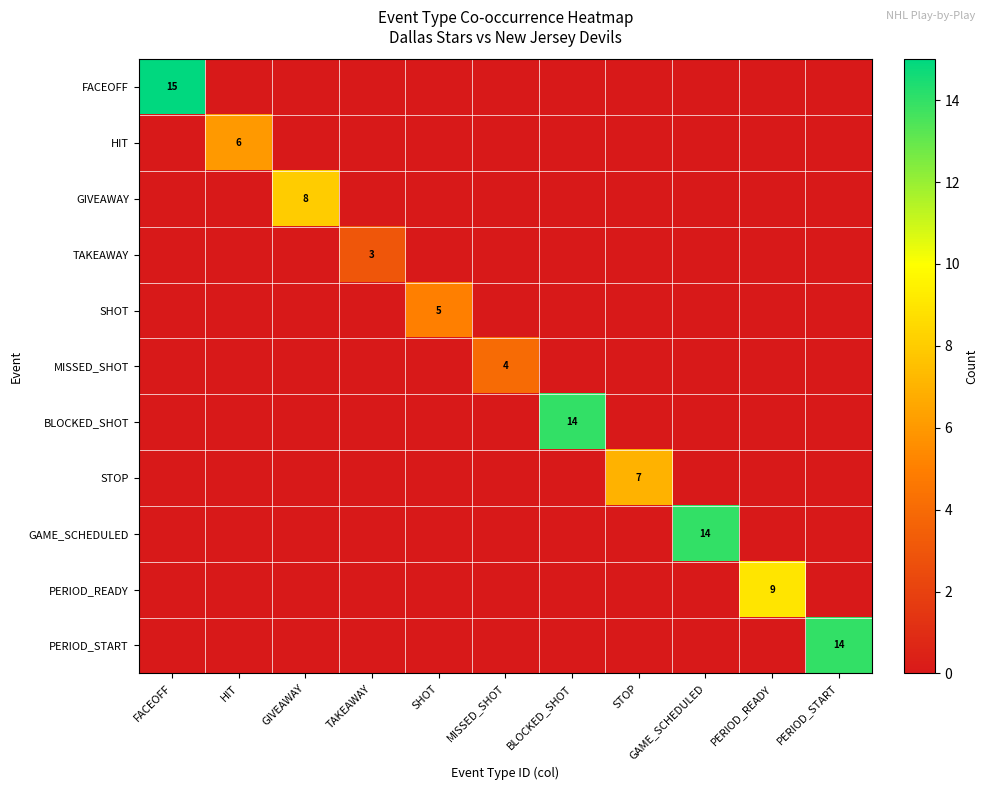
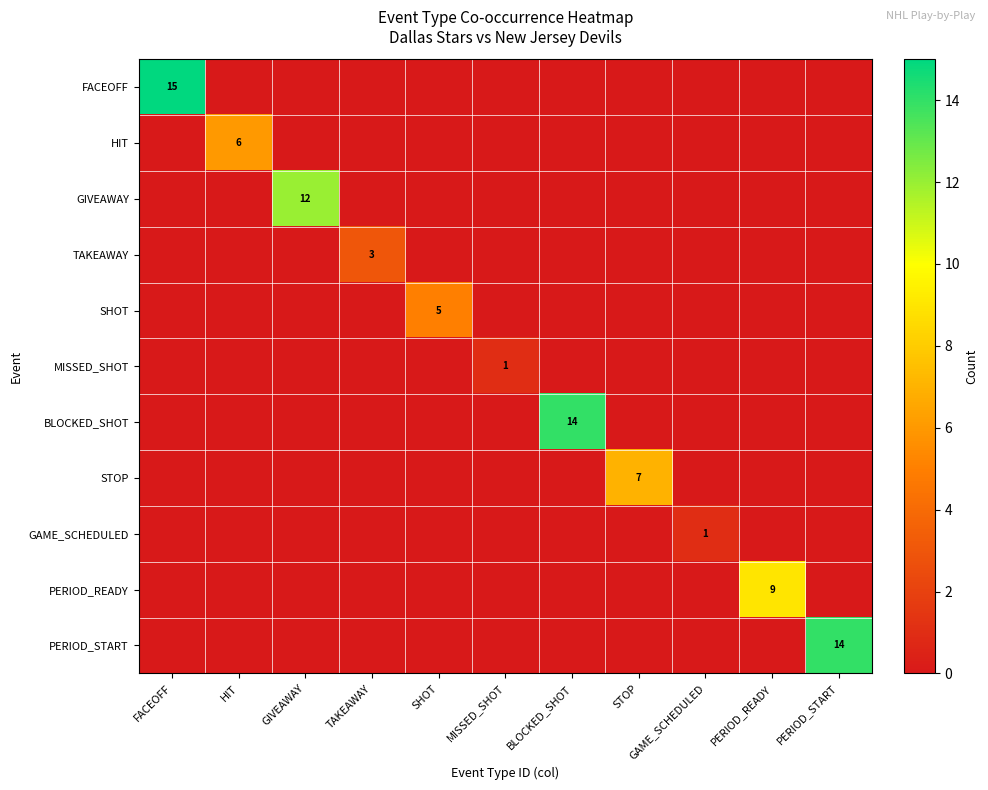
  {
    "FACEOFF": {
      "FACEOFF": 15
    },
    "HIT": {
      "HIT": 6
    },
    "GIVEAWAY": {
-     "GIVEAWAY": 8
+     "GIVEAWAY": 12
    },
    "TAKEAWAY": {
      "TAKEAWAY": 3
    },
    "SHOT": {
      "SHOT": 5
    },
    "MISSED_SHOT": {
-     "MISSED_SHOT": 4
+     "MISSED_SHOT": 1
    },
    "BLOCKED_SHOT": {
      "BLOCKED_SHOT": 14
    },
    "STOP": {
      "STOP": 7
    },
    "GAME_SCHEDULED": {
-     "GAME_SCHEDULED": 14
+     "GAME_SCHEDULED": 1
    },
    "PERIOD_READY": {
      "PERIOD_READY": 9
    },
    "PERIOD_START": {
      "PERIOD_START": 14
    }
  }
